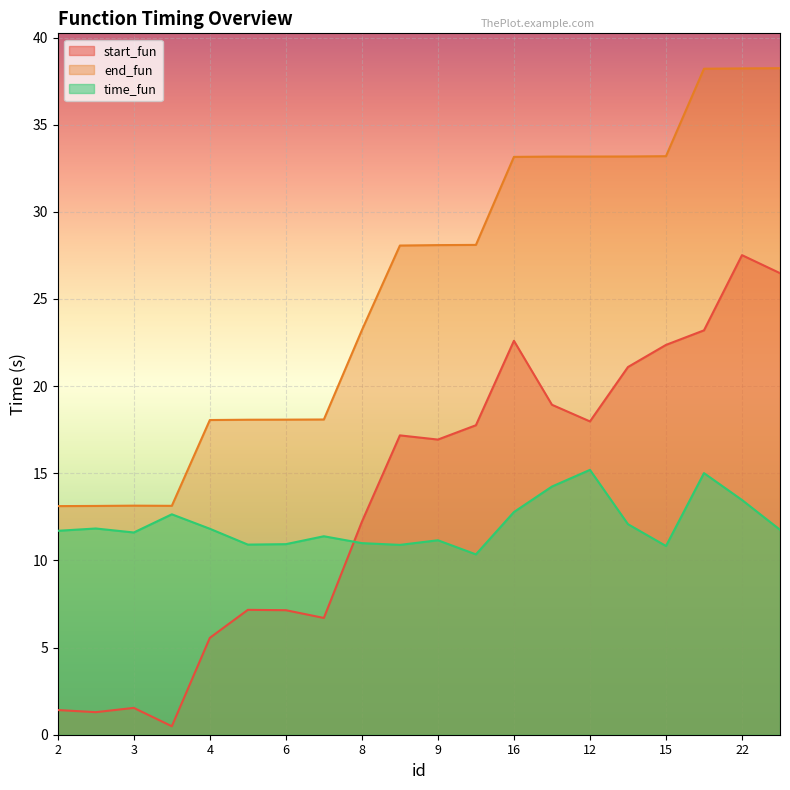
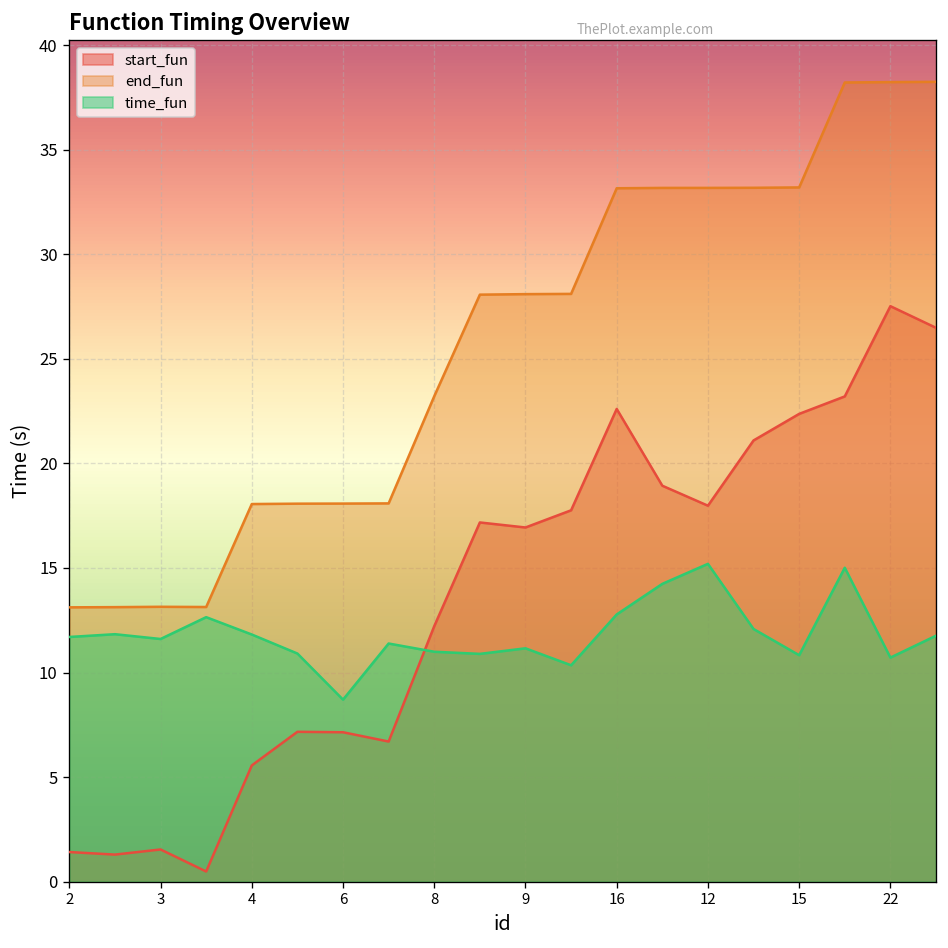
  {
    "time_fun": {
      "2": 11.7,
      "4": 11.8,
-     "6": 10.9,
+     "6": 8.7,
      "8": 11.0,
      "16": 12.8,
      "12": 15.2,
-     "22": 13.5
+     "22": 10.7
    }
  }
